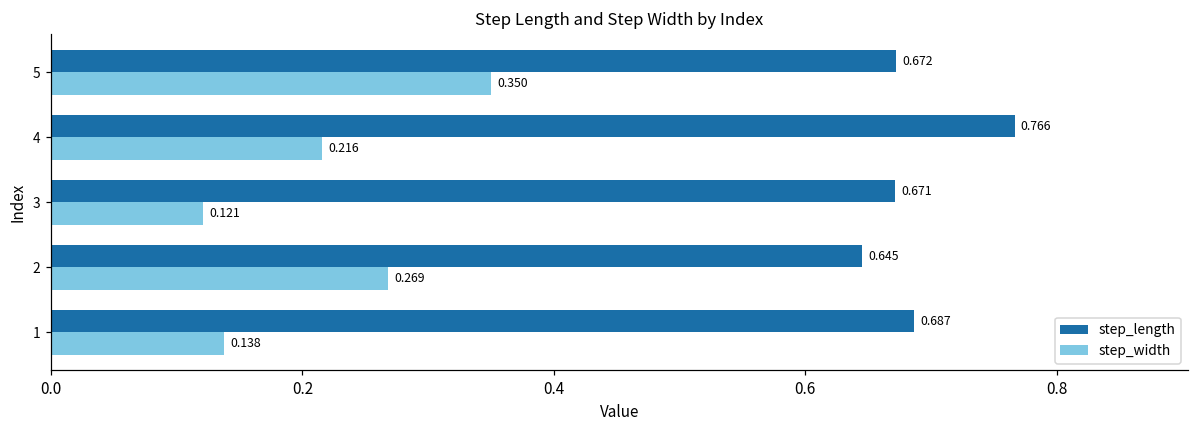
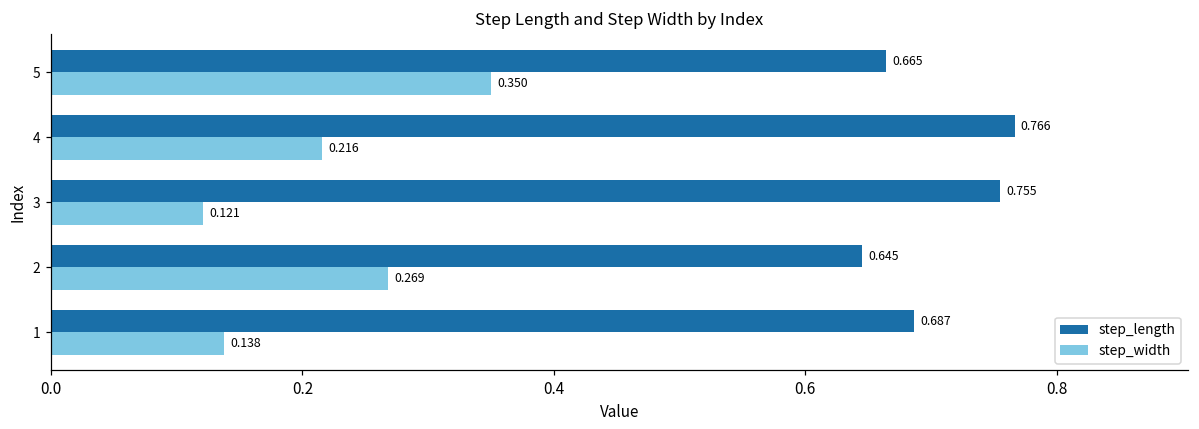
  {
    "step_length": {
-     "5": 0.672,
+     "5": 0.665,
      "4": 0.766,
-     "3": 0.671,
+     "3": 0.755,
      "2": 0.645,
      "1": 0.687
    },
    "step_width": {
      "5": 0.350,
      "4": 0.216,
      "3": 0.121,
      "2": 0.269,
      "1": 0.138
    }
  }
